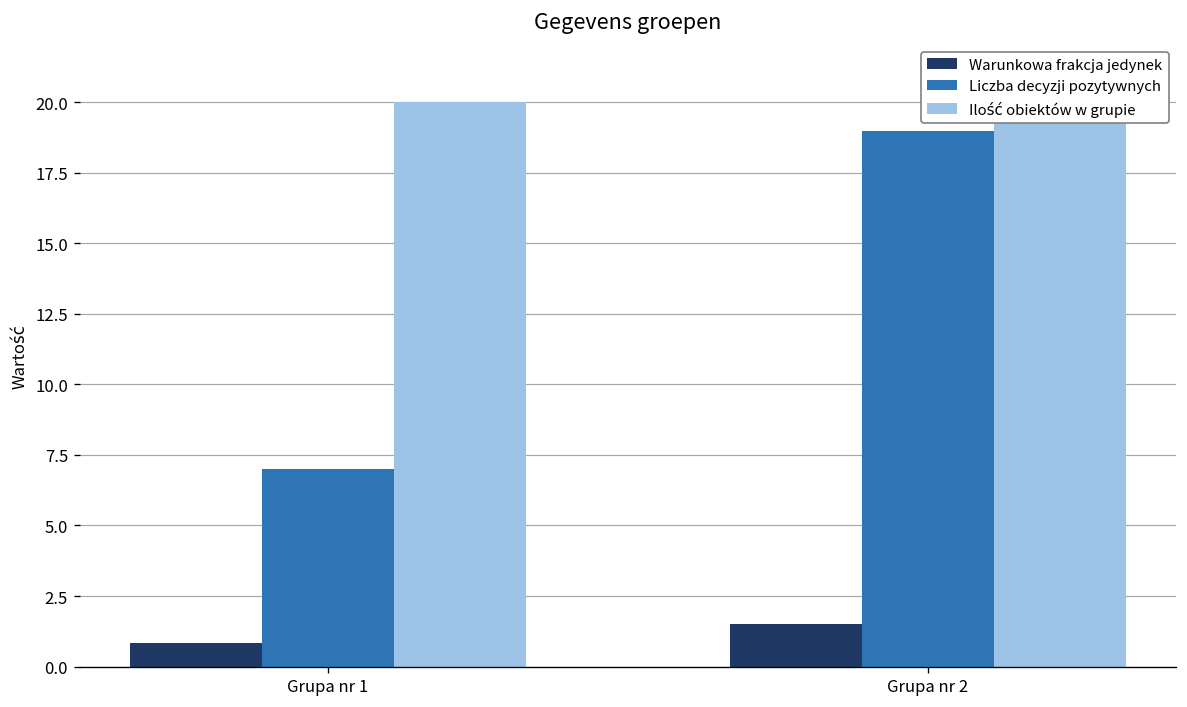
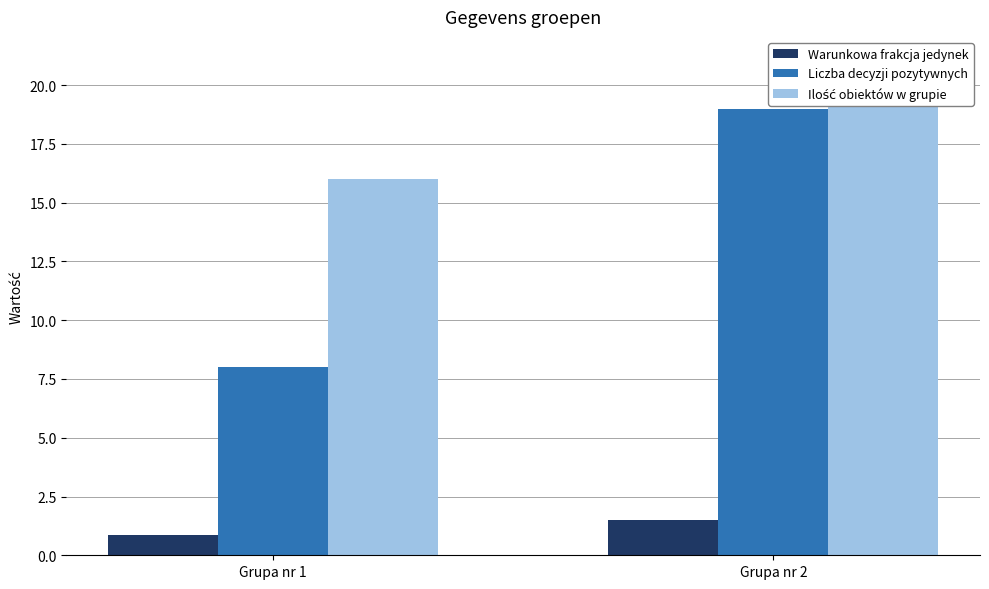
  {
    "Warunkowa frakcja jedynek": {
      "Grupa nr 1": 0.8,
      "Grupa nr 2": 1.5
    },
    "Liczba decyzji pozytywnych": {
-     "Grupa nr 1": 7,
+     "Grupa nr 1": 8,
      "Grupa nr 2": 19
    },
    "Ilość obiektów w grupie": {
-     "Grupa nr 1": 20
+     "Grupa nr 1": 16
    }
  }
